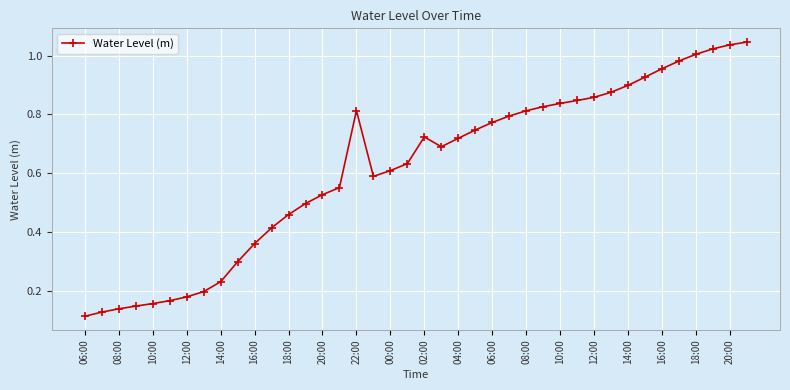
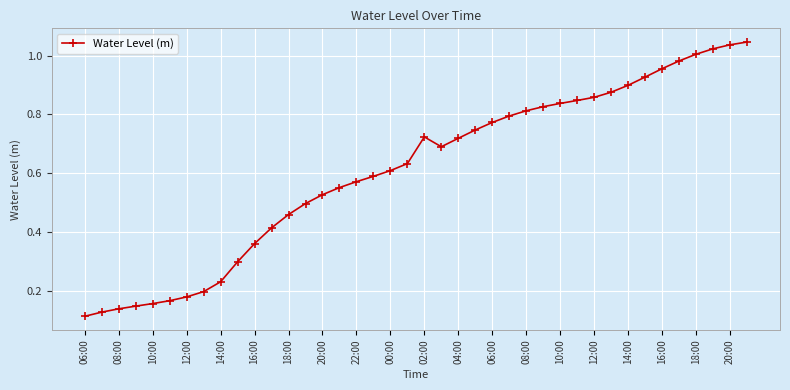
  {
-   "22:00": 0.81,
+   "22:00": 0.57,
    "00:00": 0.61,
    "02:00": 0.72,
    "04:00": 0.72
  }
